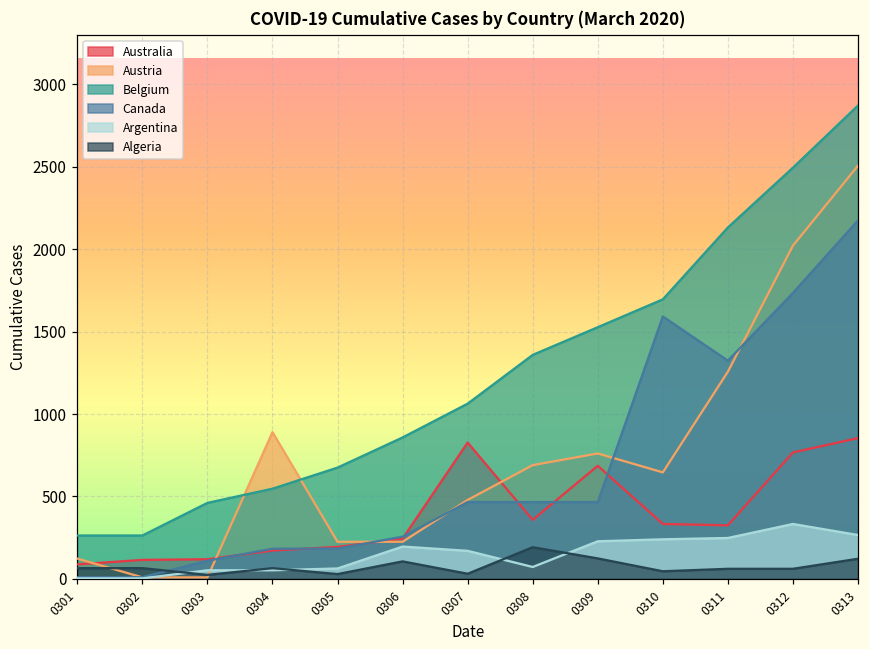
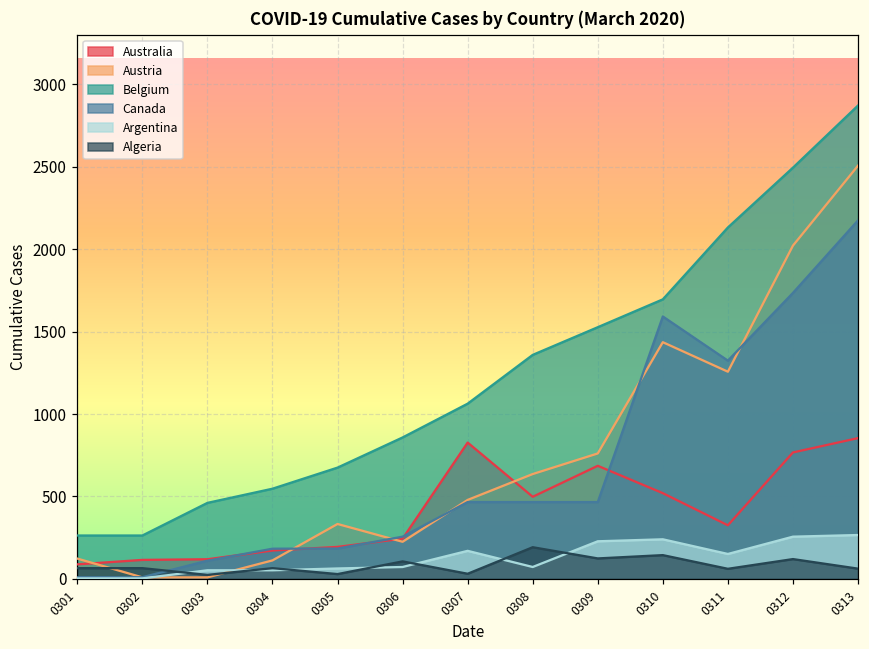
  {
    "Australia": {
      "0301": 90,
      "0302": 120,
      "0307": 830,
-     "0308": 360,
+     "0308": 500,
      "0309": 690,
-     "0310": 330,
+     "0310": 520,
      "0311": 330,
      "0312": 770,
      "0313": 850
    },
    "Austria": {
      "0301": 120,
-     "0304": 890,
-     "0305": 230,
+     "0304": 110,
+     "0305": 330,
      "0306": 230,
-     "0308": 690,
+     "0308": 640,
      "0309": 760,
-     "0310": 650,
+     "0310": 1440,
      "0311": 1260,
      "0312": 2020,
      "0313": 2510
    },
    "Argentina": {
      "0303": 50,
      "0305": 60,
-     "0306": 200,
+     "0306": 70,
      "0307": 170,
      "0308": 70,
      "0309": 230,
      "0310": 240,
-     "0311": 250,
-     "0312": 330,
+     "0311": 150,
+     "0312": 260,
      "0313": 270
    },
    "Algeria": {
      "0301": 70,
      "0302": 70,
      "0305": 30,
      "0306": 110,
      "0307": 30,
      "0308": 190,
      "0309": 120,
-     "0310": 50,
+     "0310": 140,
      "0311": 60,
-     "0312": 60,
-     "0313": 120
+     "0312": 120,
+     "0313": 60
    }
  }
